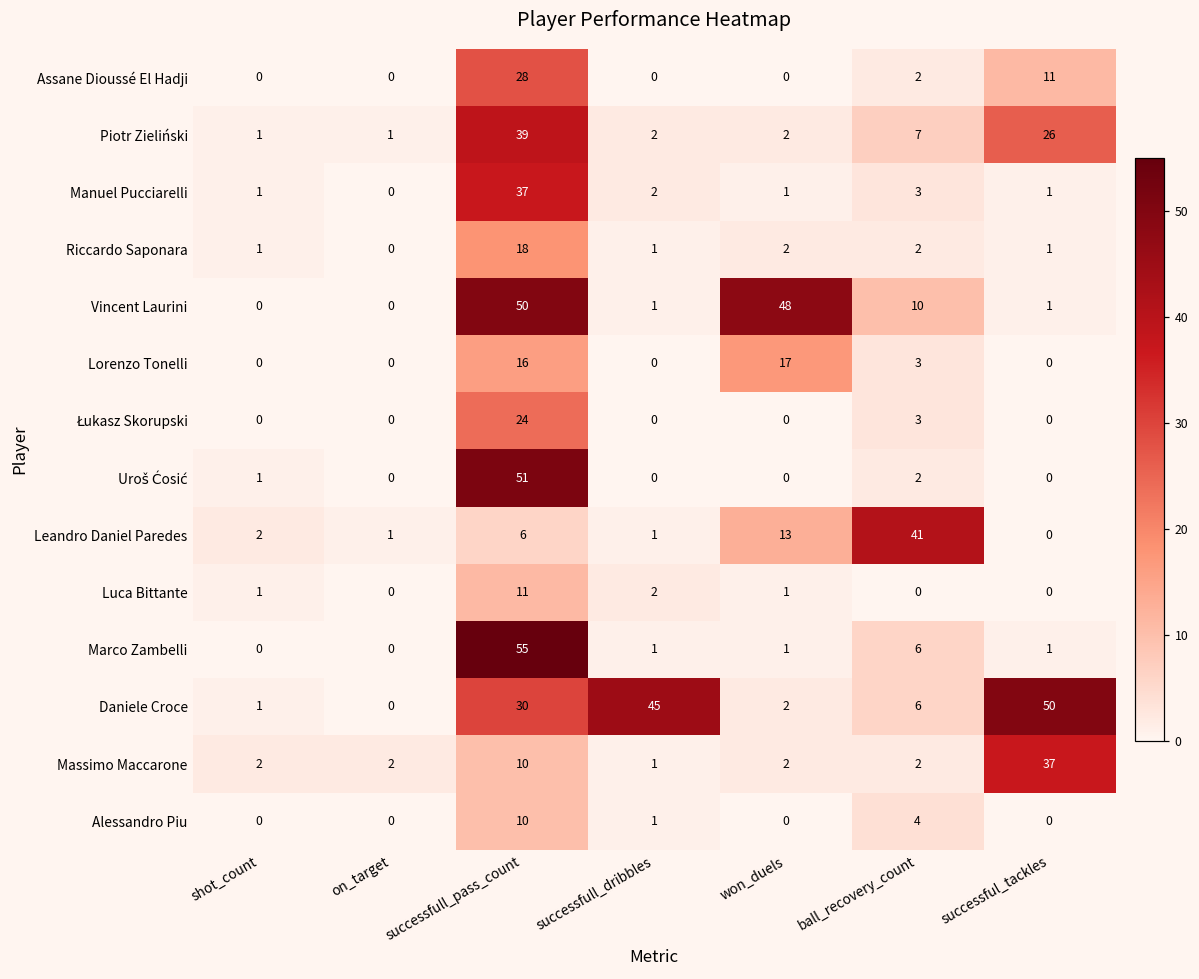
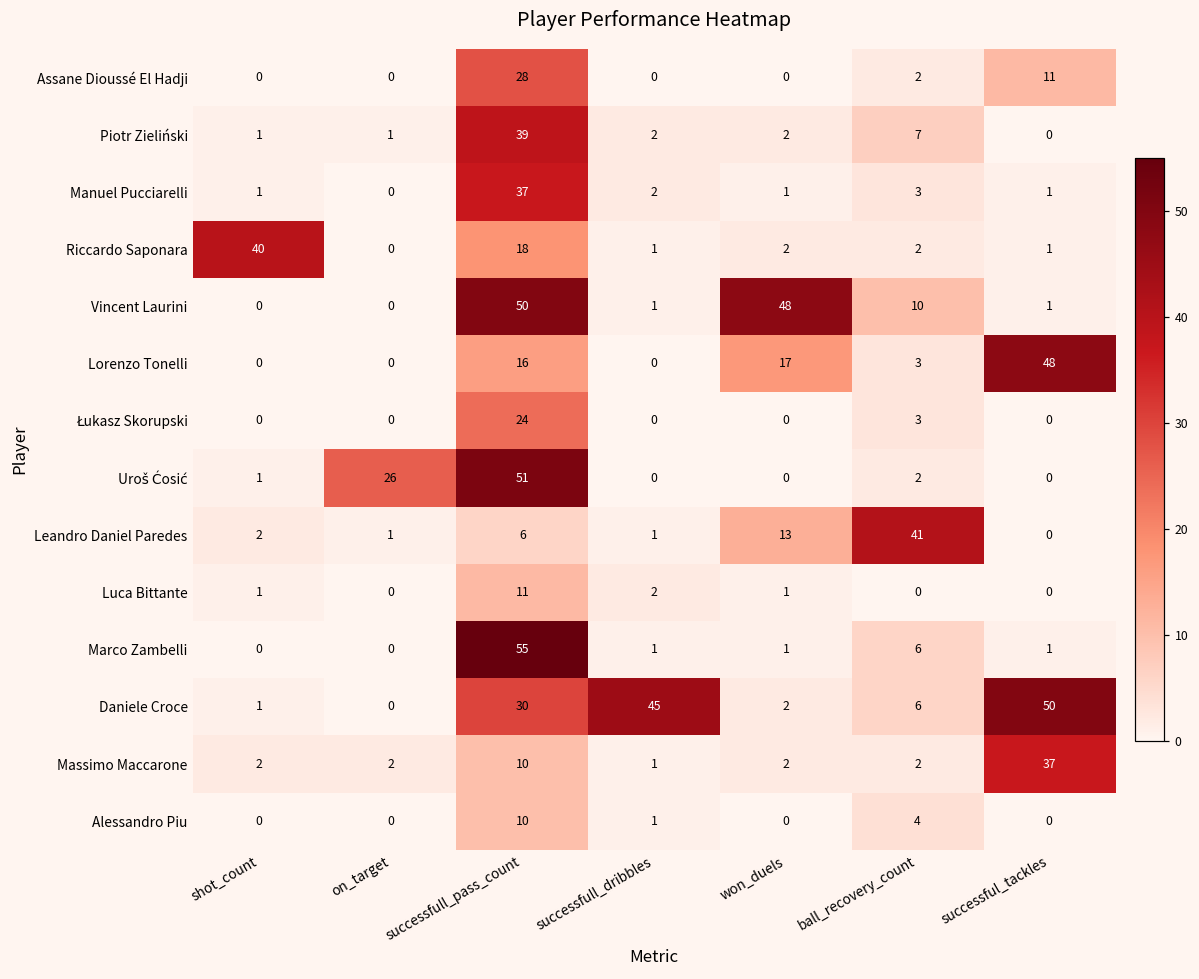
  {
    "Assane Dioussé El Hadji": {
      "shot_count": 0,
      "on_target": 0,
      "successfull_pass_count": 28,
      "successfull_dribbles": 0,
      "won_duels": 0,
      "ball_recovery_count": 2,
      "successful_tackles": 11
    },
    "Piotr Zieliński": {
      "shot_count": 1,
      "on_target": 1,
      "successfull_pass_count": 39,
      "successfull_dribbles": 2,
      "won_duels": 2,
      "ball_recovery_count": 7,
-     "successful_tackles": 26
+     "successful_tackles": 0
    },
    "Manuel Pucciarelli": {
      "shot_count": 1,
      "on_target": 0,
      "successfull_pass_count": 37,
      "successfull_dribbles": 2,
      "won_duels": 1,
      "ball_recovery_count": 3,
      "successful_tackles": 1
    },
    "Riccardo Saponara": {
-     "shot_count": 1,
+     "shot_count": 40,
      "on_target": 0,
      "successfull_pass_count": 18,
      "successfull_dribbles": 1,
      "won_duels": 2,
      "ball_recovery_count": 2,
      "successful_tackles": 1
    },
    "Vincent Laurini": {
      "shot_count": 0,
      "on_target": 0,
      "successfull_pass_count": 50,
      "successfull_dribbles": 1,
      "won_duels": 48,
      "ball_recovery_count": 10,
      "successful_tackles": 1
    },
    "Lorenzo Tonelli": {
      "shot_count": 0,
      "on_target": 0,
      "successfull_pass_count": 16,
      "successfull_dribbles": 0,
      "won_duels": 17,
      "ball_recovery_count": 3,
-     "successful_tackles": 0
+     "successful_tackles": 48
    },
    "Łukasz Skorupski": {
      "shot_count": 0,
      "on_target": 0,
      "successfull_pass_count": 24,
      "successfull_dribbles": 0,
      "won_duels": 0,
      "ball_recovery_count": 3,
      "successful_tackles": 0
    },
    "Uroš Ćosić": {
      "shot_count": 1,
-     "on_target": 0,
+     "on_target": 26,
      "successfull_pass_count": 51,
      "successfull_dribbles": 0,
      "won_duels": 0,
      "ball_recovery_count": 2,
      "successful_tackles": 0
    },
    "Leandro Daniel Paredes": {
      "shot_count": 2,
      "on_target": 1,
      "successfull_pass_count": 6,
      "successfull_dribbles": 1,
      "won_duels": 13,
      "ball_recovery_count": 41,
      "successful_tackles": 0
    },
    "Luca Bittante": {
      "shot_count": 1,
      "on_target": 0,
      "successfull_pass_count": 11,
      "successfull_dribbles": 2,
      "won_duels": 1,
      "ball_recovery_count": 0,
      "successful_tackles": 0
    },
    "Marco Zambelli": {
      "shot_count": 0,
      "on_target": 0,
      "successfull_pass_count": 55,
      "successfull_dribbles": 1,
      "won_duels": 1,
      "ball_recovery_count": 6,
      "successful_tackles": 1
    },
    "Daniele Croce": {
      "shot_count": 1,
      "on_target": 0,
      "successfull_pass_count": 30,
      "successfull_dribbles": 45,
      "won_duels": 2,
      "ball_recovery_count": 6,
      "successful_tackles": 50
    },
    "Massimo Maccarone": {
      "shot_count": 2,
      "on_target": 2,
      "successfull_pass_count": 10,
      "successfull_dribbles": 1,
      "won_duels": 2,
      "ball_recovery_count": 2,
      "successful_tackles": 37
    },
    "Alessandro Piu": {
      "shot_count": 0,
      "on_target": 0,
      "successfull_pass_count": 10,
      "successfull_dribbles": 1,
      "won_duels": 0,
      "ball_recovery_count": 4,
      "successful_tackles": 0
    }
  }
